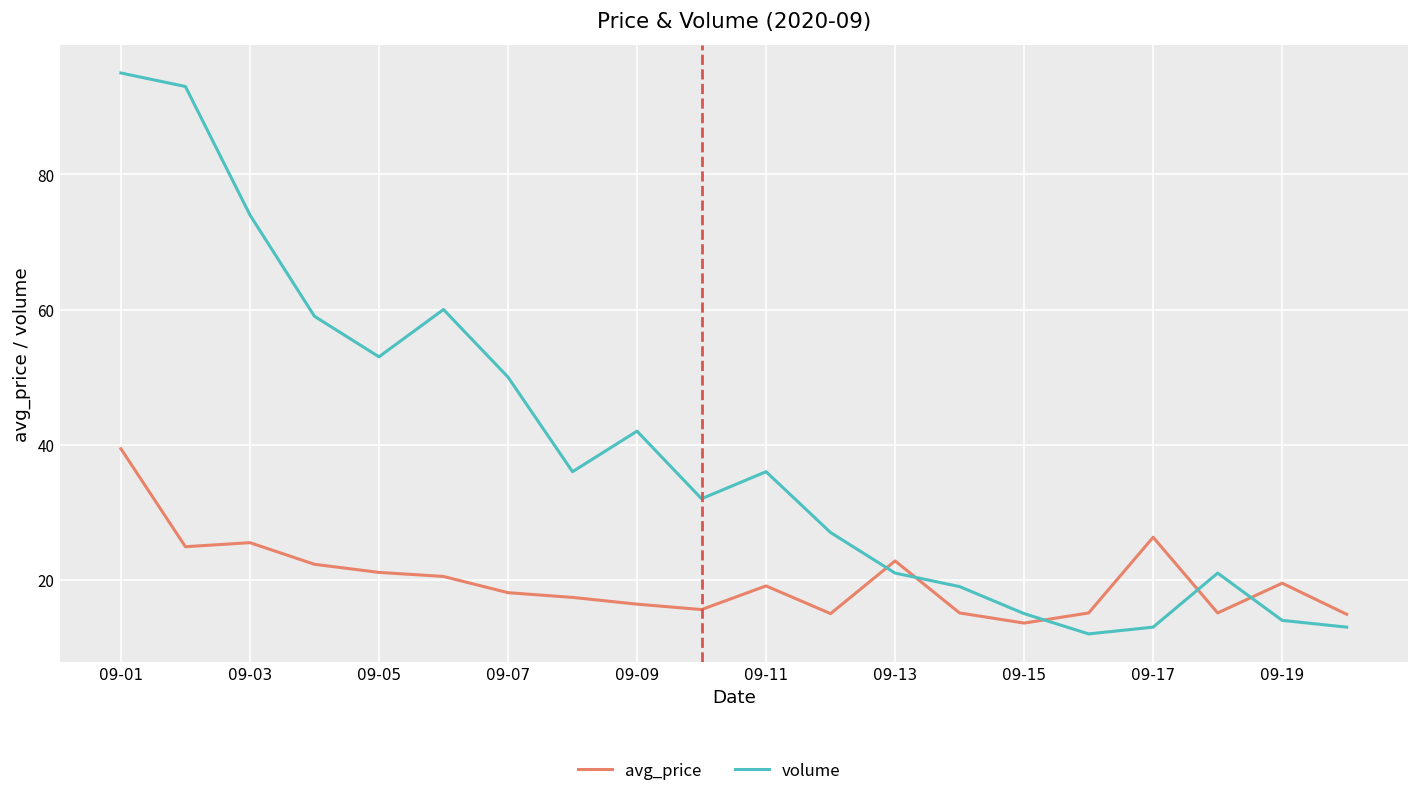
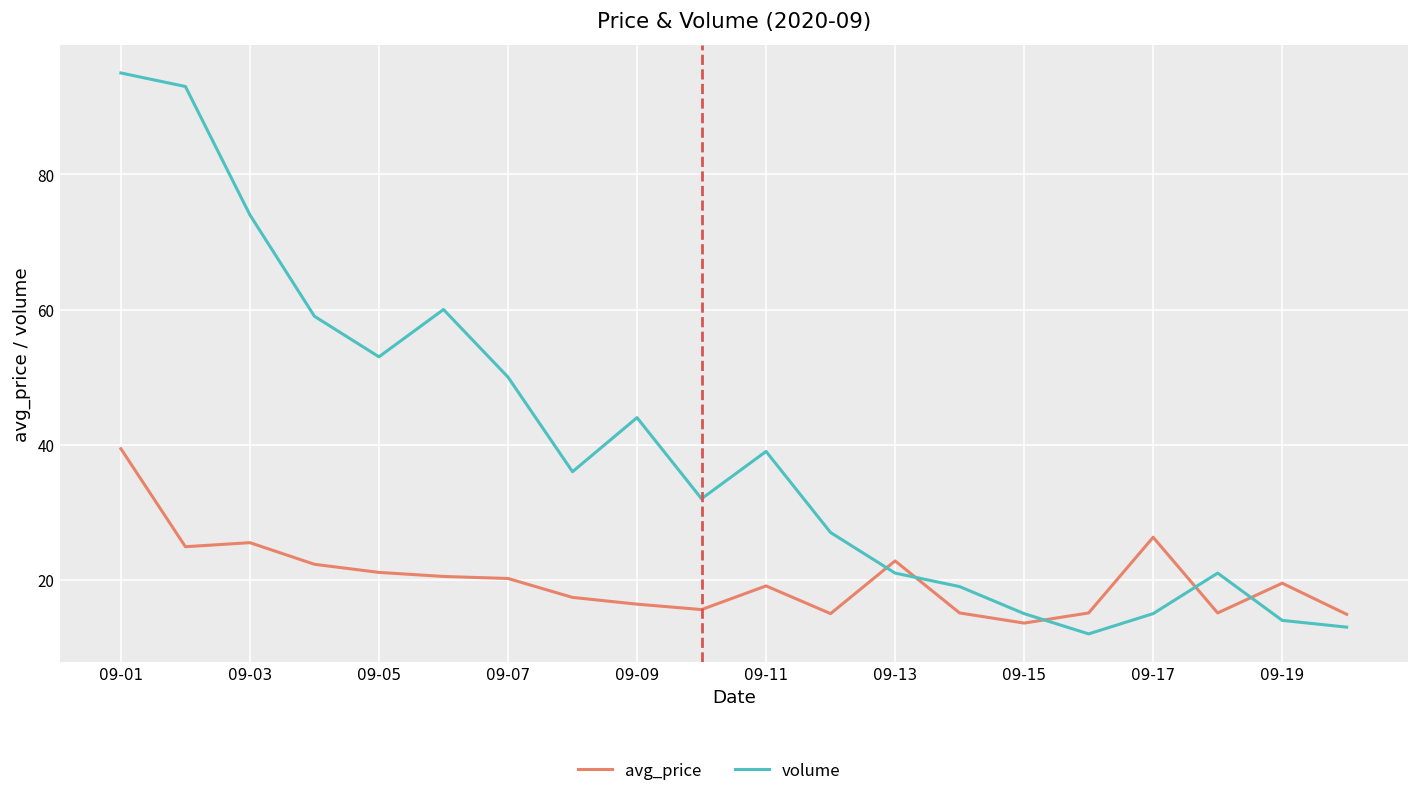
  {
    "avg_price": {
      "09-01": 39,
      "09-03": 26,
      "09-05": 21,
-     "09-07": 18,
+     "09-07": 20,
      "09-09": 16,
      "09-11": 19,
      "09-13": 23,
      "09-15": 14,
      "09-17": 26,
      "09-19": 20
    },
    "volume": {
      "09-01": 95,
      "09-03": 74,
      "09-05": 53,
      "09-07": 50,
-     "09-09": 42,
-     "09-11": 36,
+     "09-09": 44,
+     "09-11": 39,
      "09-13": 21,
      "09-15": 15,
-     "09-17": 13,
+     "09-17": 15,
      "09-19": 14
    }
  }
